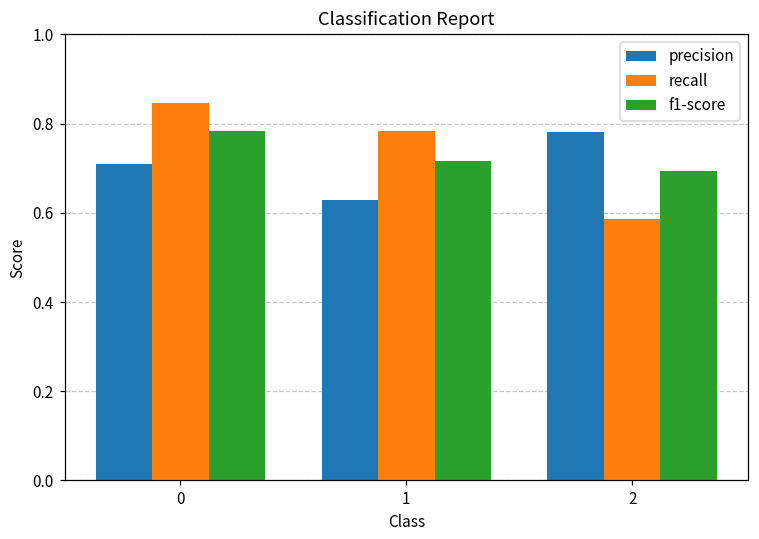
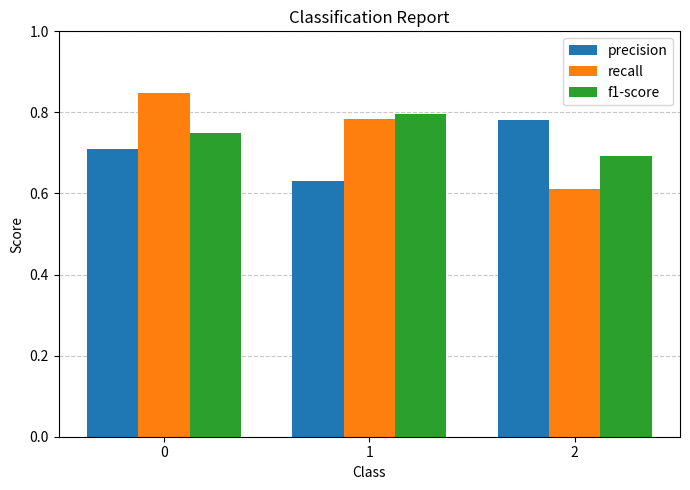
  {
    "precision": {
      "0": 0.71,
      "1": 0.63,
      "2": 0.78
    },
    "recall": {
      "0": 0.85,
      "1": 0.78,
-     "2": 0.59
+     "2": 0.61
    },
    "f1-score": {
-     "0": 0.78,
-     "1": 0.72,
+     "0": 0.75,
+     "1": 0.80,
      "2": 0.69
    }
  }
